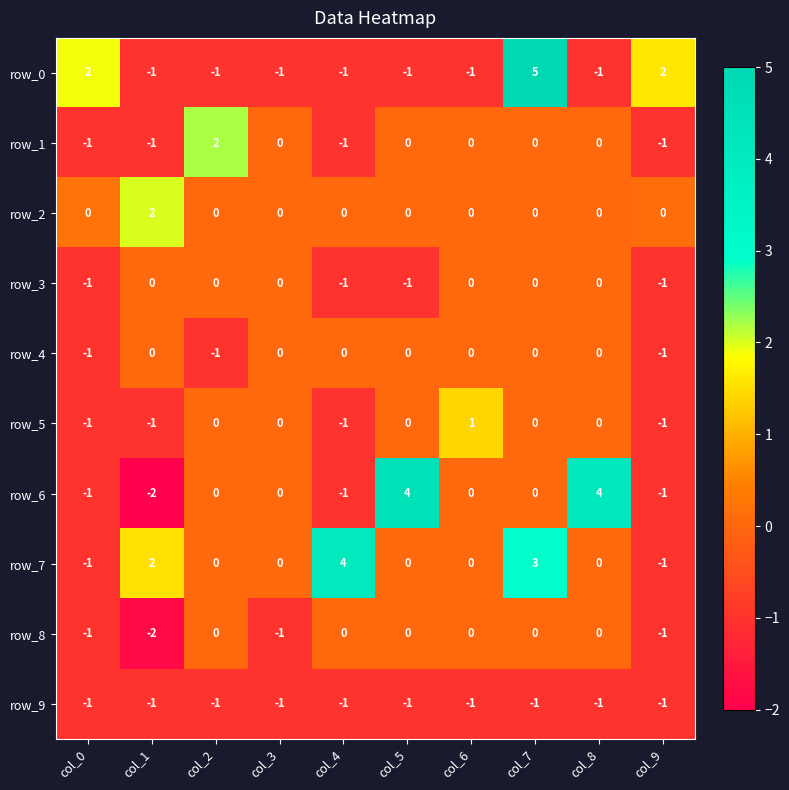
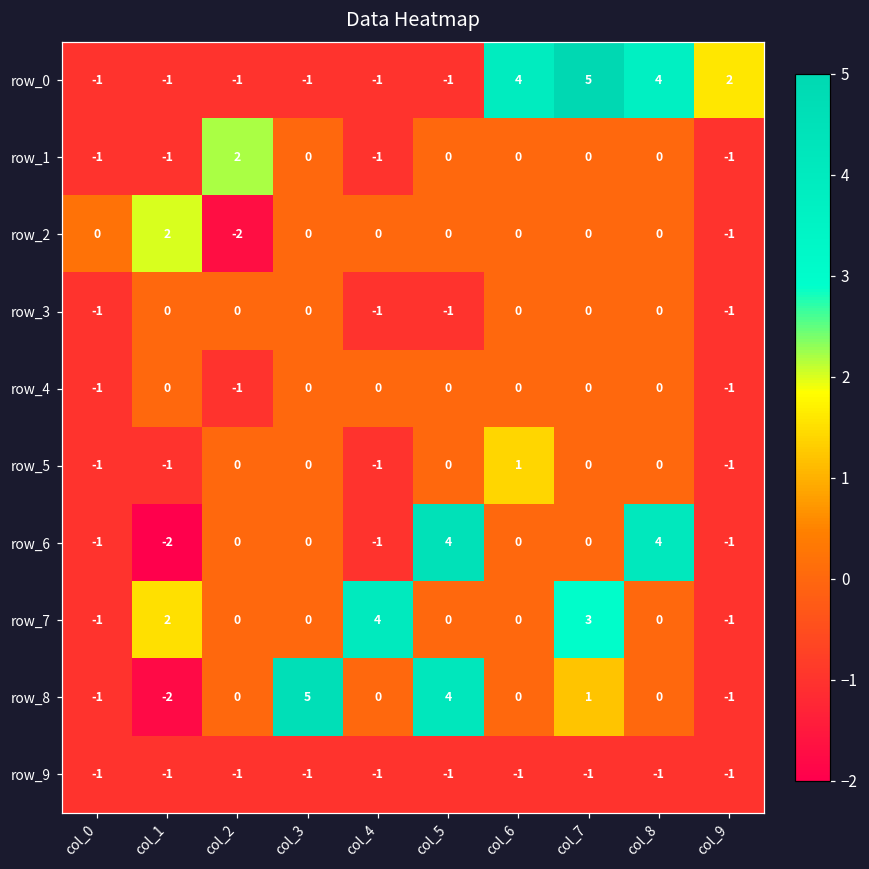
  {
    "row_0": {
-     "col_0": 2,
+     "col_0": -1,
      "col_1": -1,
      "col_2": -1,
      "col_3": -1,
      "col_4": -1,
      "col_5": -1,
-     "col_6": -1,
+     "col_6": 4,
      "col_7": 5,
-     "col_8": -1,
+     "col_8": 4,
      "col_9": 2
    },
    "row_1": {
      "col_0": -1,
      "col_1": -1,
      "col_2": 2,
      "col_3": 0,
      "col_4": -1,
      "col_5": 0,
      "col_6": 0,
      "col_7": 0,
      "col_8": 0,
      "col_9": -1
    },
    "row_2": {
      "col_0": 0,
      "col_1": 2,
-     "col_2": 0,
+     "col_2": -2,
      "col_3": 0,
      "col_4": 0,
      "col_5": 0,
      "col_6": 0,
      "col_7": 0,
      "col_8": 0,
-     "col_9": 0
+     "col_9": -1
    },
    "row_3": {
      "col_0": -1,
      "col_1": 0,
      "col_2": 0,
      "col_3": 0,
      "col_4": -1,
      "col_5": -1,
      "col_6": 0,
      "col_7": 0,
      "col_8": 0,
      "col_9": -1
    },
    "row_4": {
      "col_0": -1,
      "col_1": 0,
      "col_2": -1,
      "col_3": 0,
      "col_4": 0,
      "col_5": 0,
      "col_6": 0,
      "col_7": 0,
      "col_8": 0,
      "col_9": -1
    },
    "row_5": {
      "col_0": -1,
      "col_1": -1,
      "col_2": 0,
      "col_3": 0,
      "col_4": -1,
      "col_5": 0,
      "col_6": 1,
      "col_7": 0,
      "col_8": 0,
      "col_9": -1
    },
    "row_6": {
      "col_0": -1,
      "col_1": -2,
      "col_2": 0,
      "col_3": 0,
      "col_4": -1,
      "col_5": 4,
      "col_6": 0,
      "col_7": 0,
      "col_8": 4,
      "col_9": -1
    },
    "row_7": {
      "col_0": -1,
      "col_1": 2,
      "col_2": 0,
      "col_3": 0,
      "col_4": 4,
      "col_5": 0,
      "col_6": 0,
      "col_7": 3,
      "col_8": 0,
      "col_9": -1
    },
    "row_8": {
      "col_0": -1,
      "col_1": -2,
      "col_2": 0,
-     "col_3": -1,
+     "col_3": 5,
      "col_4": 0,
-     "col_5": 0,
+     "col_5": 4,
      "col_6": 0,
-     "col_7": 0,
+     "col_7": 1,
      "col_8": 0,
      "col_9": -1
    },
    "row_9": {
      "col_0": -1,
      "col_1": -1,
      "col_2": -1,
      "col_3": -1,
      "col_4": -1,
      "col_5": -1,
      "col_6": -1,
      "col_7": -1,
      "col_8": -1,
      "col_9": -1
    }
  }
